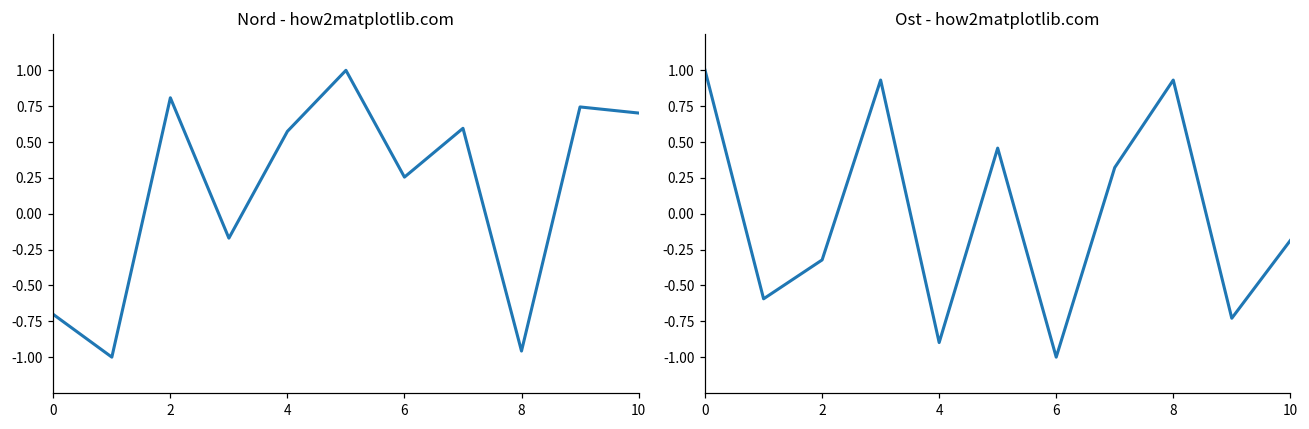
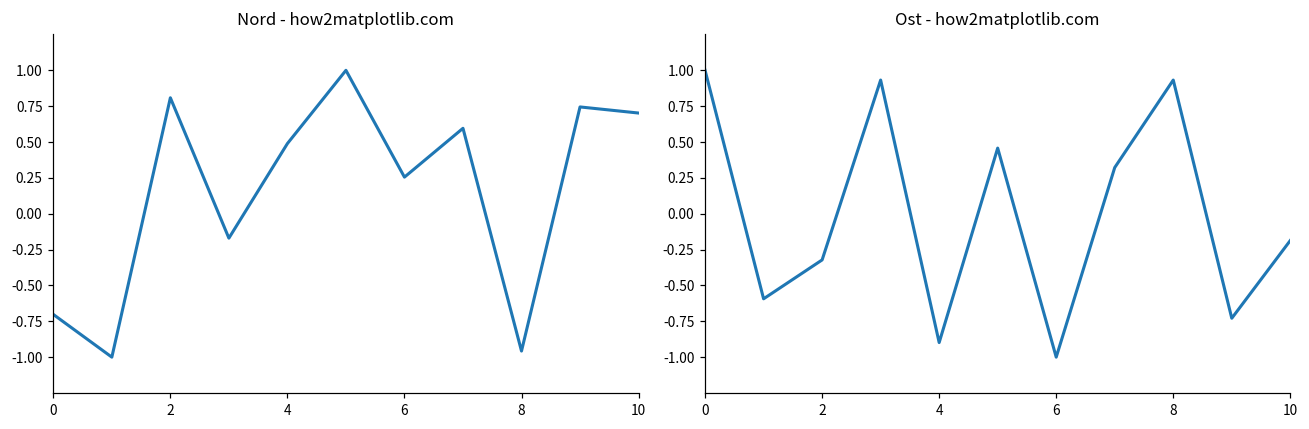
  {
    "Nord - how2matplotlib.com": {
      "0": -0.70,
      "2": 0.81,
-     "4": 0.57,
+     "4": 0.49,
      "6": 0.26,
      "8": -0.96,
      "10": 0.70
    },
    "Ost - how2matplotlib.com": {
      "0": 1.00,
      "2": -0.32,
      "4": -0.90,
      "6": -1.00,
      "8": 0.93,
      "10": -0.19
    }
  }
